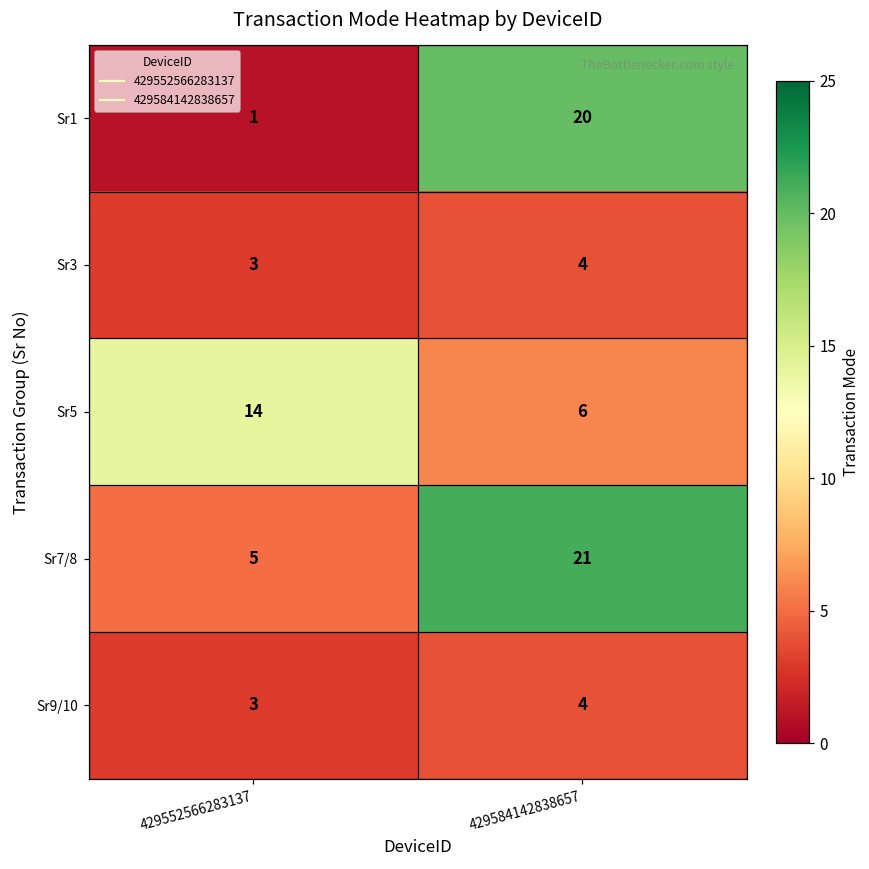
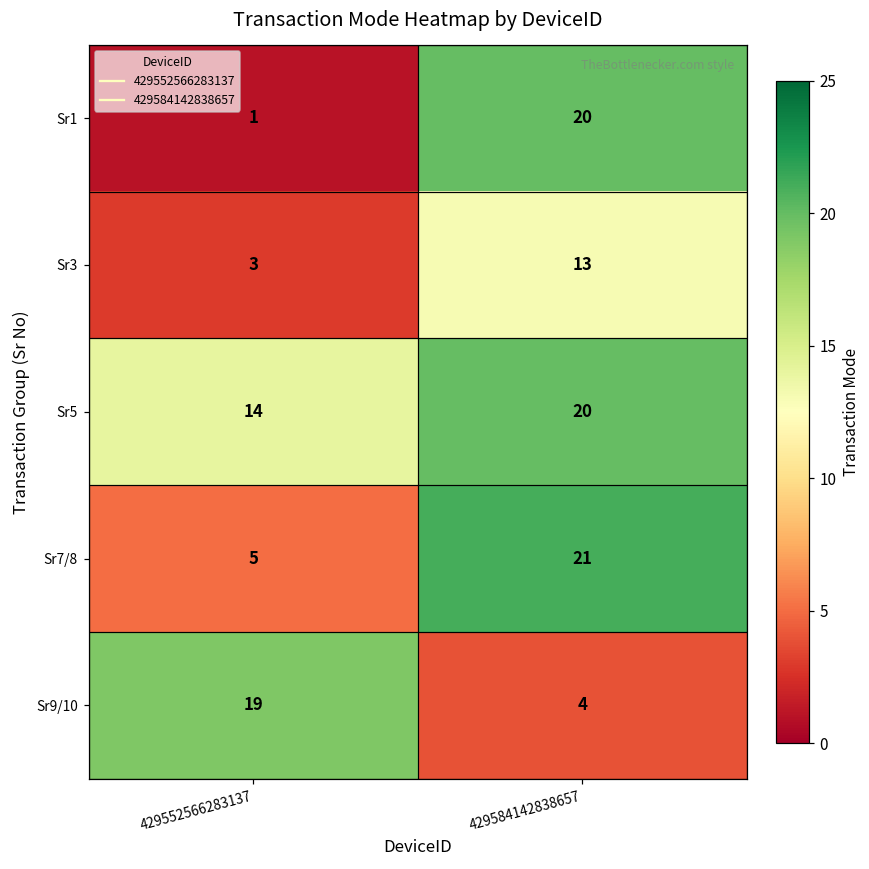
  {
    "Sr1": {
      "429552566283137": 1,
      "429584142838657": 20
    },
    "Sr3": {
      "429552566283137": 3,
-     "429584142838657": 4
+     "429584142838657": 13
    },
    "Sr5": {
      "429552566283137": 14,
-     "429584142838657": 6
+     "429584142838657": 20
    },
    "Sr7/8": {
      "429552566283137": 5,
      "429584142838657": 21
    },
    "Sr9/10": {
-     "429552566283137": 3,
+     "429552566283137": 19,
      "429584142838657": 4
    }
  }
